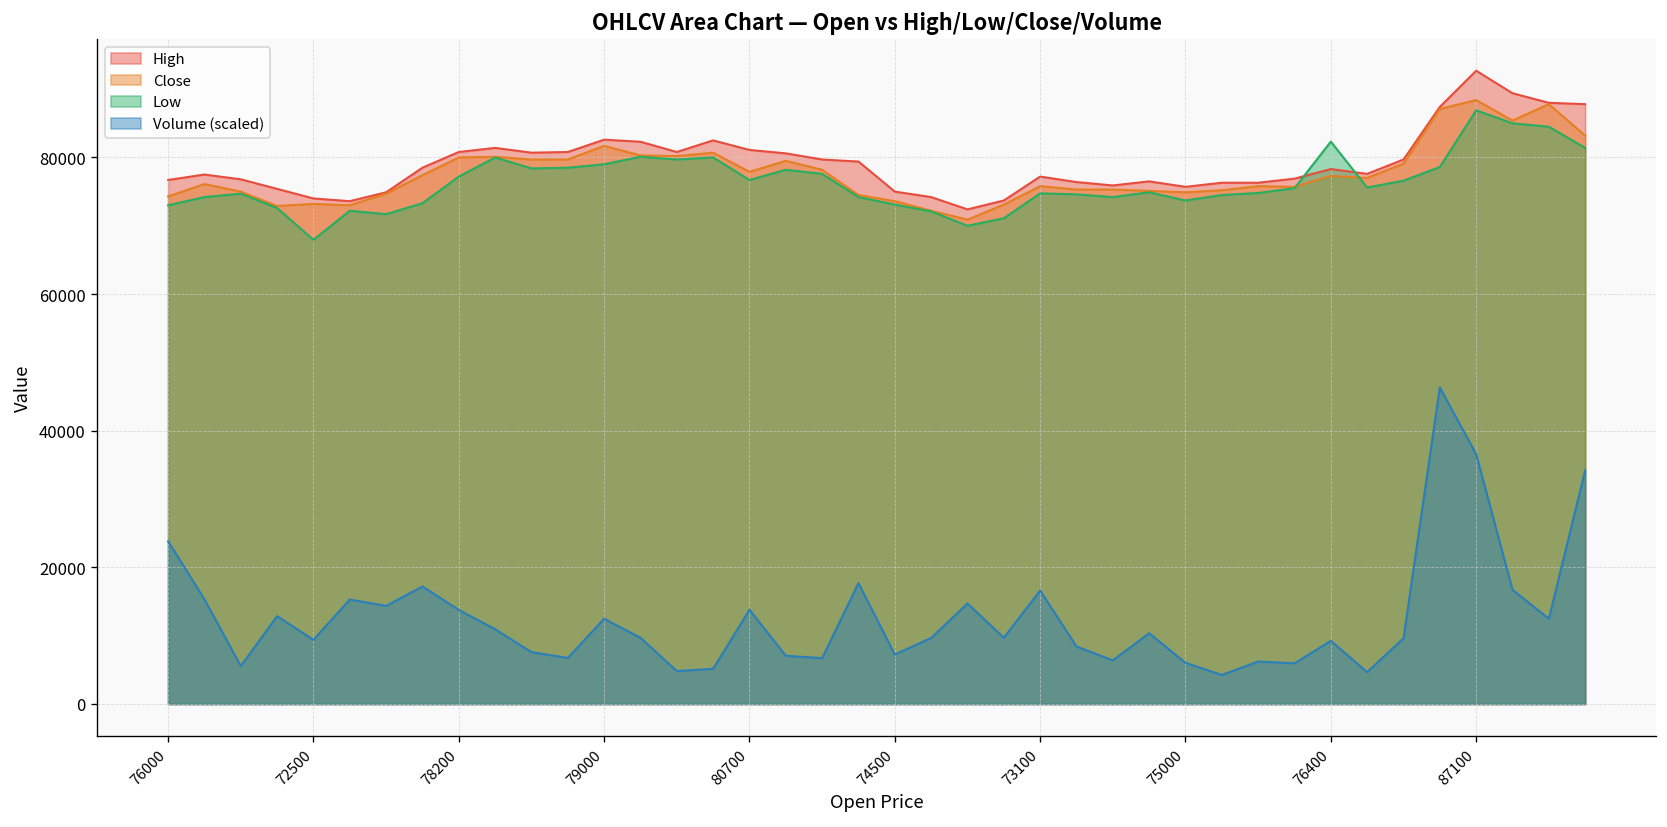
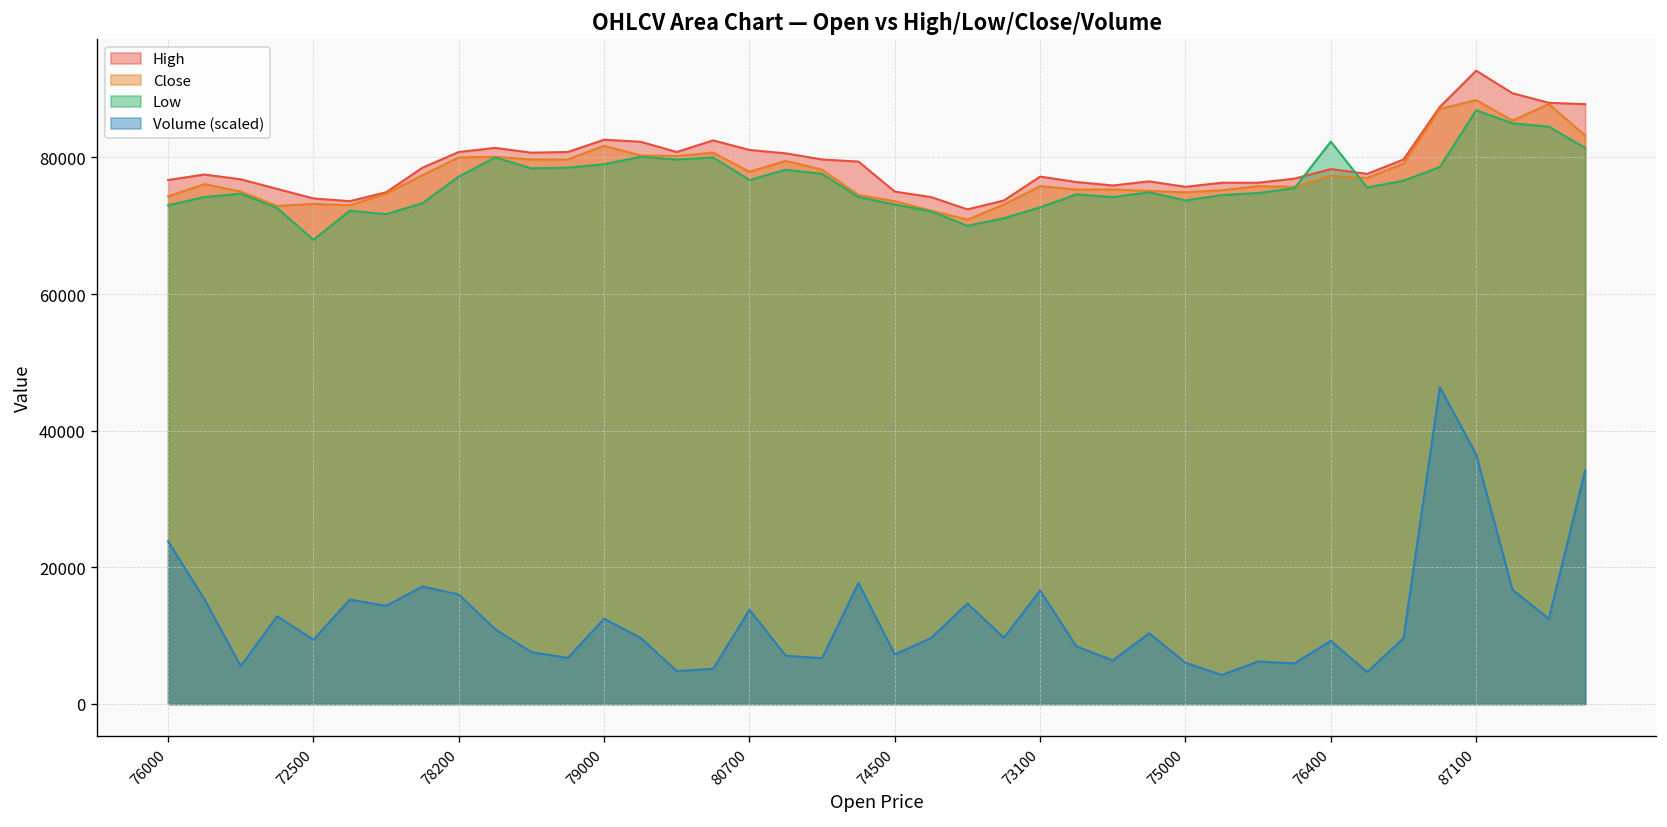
  {
    "Low": {
      "76000": 73000,
      "72500": 68000,
      "78200": 77000,
      "79000": 79000,
      "80700": 77000,
      "74500": 73000,
-     "73100": 75000,
+     "73100": 73000,
      "75000": 74000,
      "76400": 82000,
      "87100": 87000
    },
    "Volume (scaled)": {
      "76000": 24000,
      "72500": 9000,
-     "78200": 14000,
+     "78200": 16000,
      "79000": 12000,
      "80700": 14000,
      "74500": 7000,
      "73100": 17000,
      "75000": 6000,
      "76400": 9000,
      "87100": 37000
    }
  }
